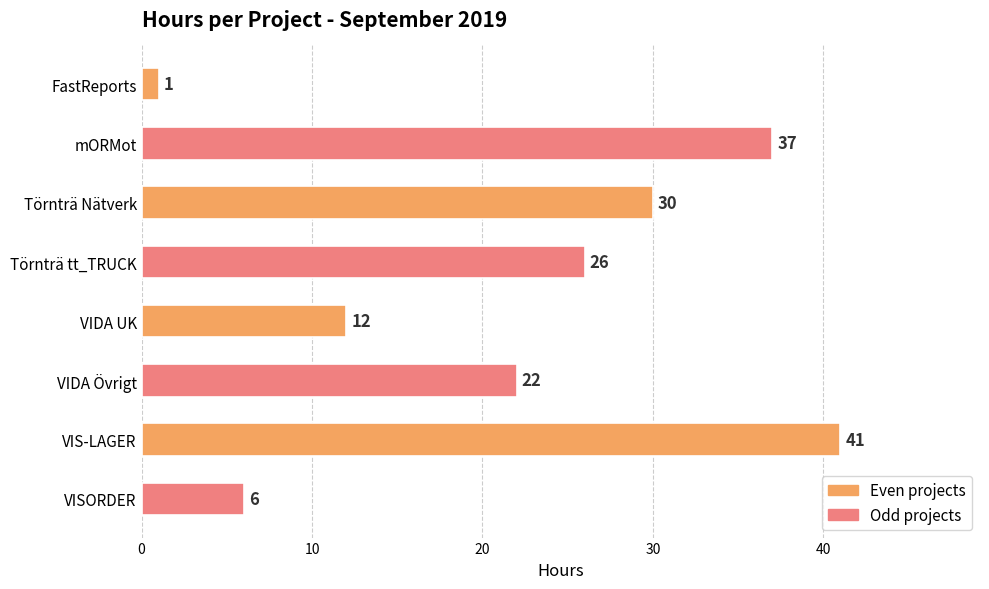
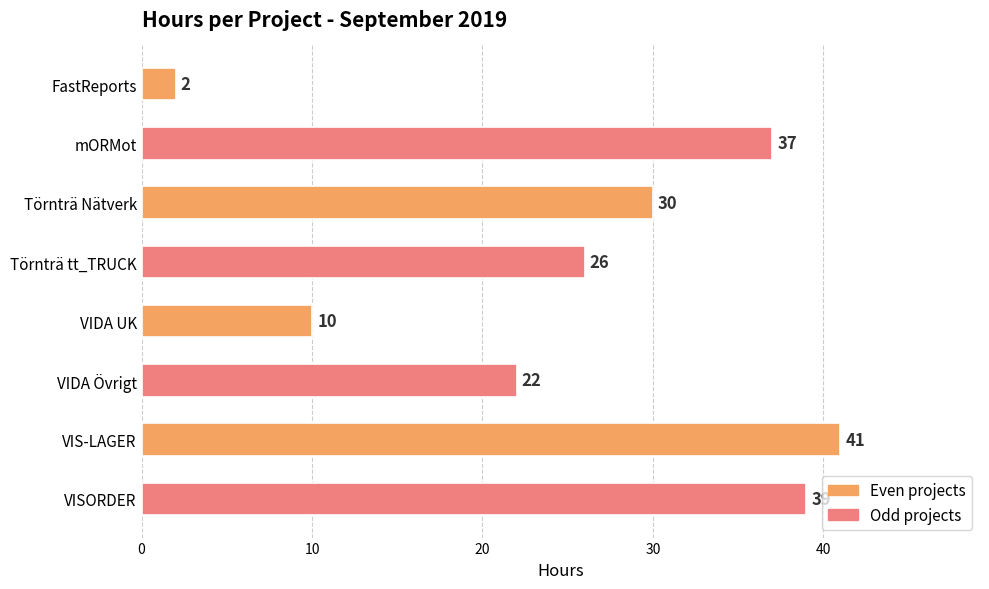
  {
-   "FastReports": 1,
+   "FastReports": 2,
    "mORMot": 37,
    "Törnträ Nätverk": 30,
    "Törnträ tt_TRUCK": 26,
-   "VIDA UK": 12,
+   "VIDA UK": 10,
    "VIDA Övrigt": 22,
    "VIS-LAGER": 41,
-   "VISORDER": 6
+   "VISORDER": 39
  }
